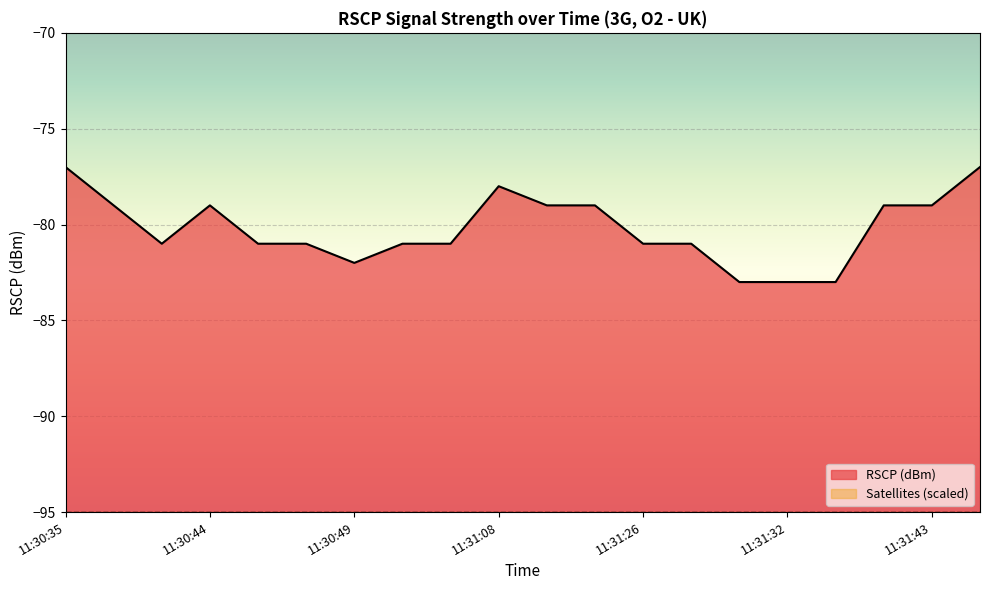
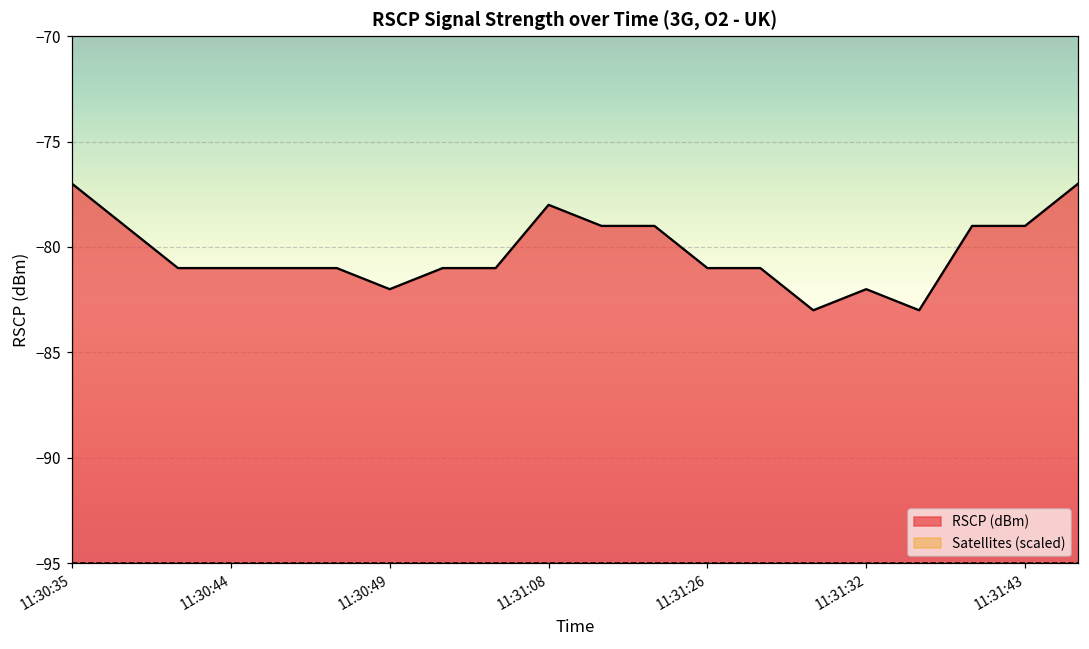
  {
    "RSCP (dBm)": {
      "11:30:35": -77,
-     "11:30:44": -79,
+     "11:30:44": -81,
      "11:30:49": -82,
      "11:31:08": -78,
-     "11:31:32": -83,
+     "11:31:32": -82,
      "11:31:43": -79
    },
    "Satellites (scaled)": {
      "11:30:35": -95,
      "11:30:44": -95,
      "11:30:49": -95,
      "11:31:08": -95,
      "11:31:32": -95,
      "11:31:43": -95
    }
  }
